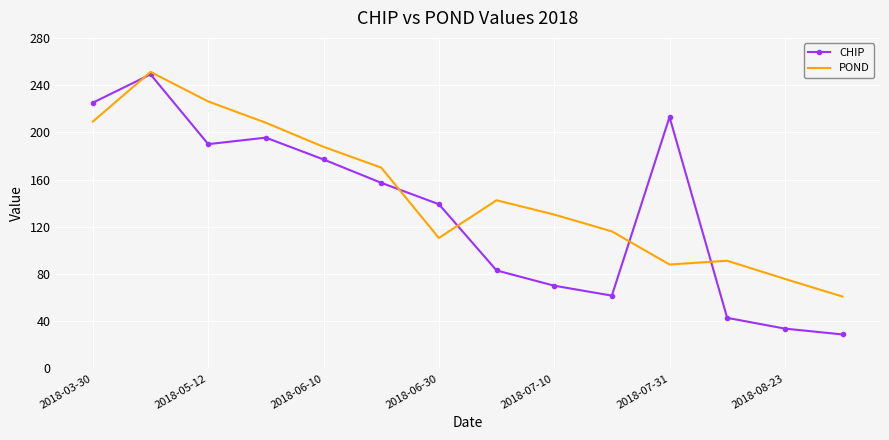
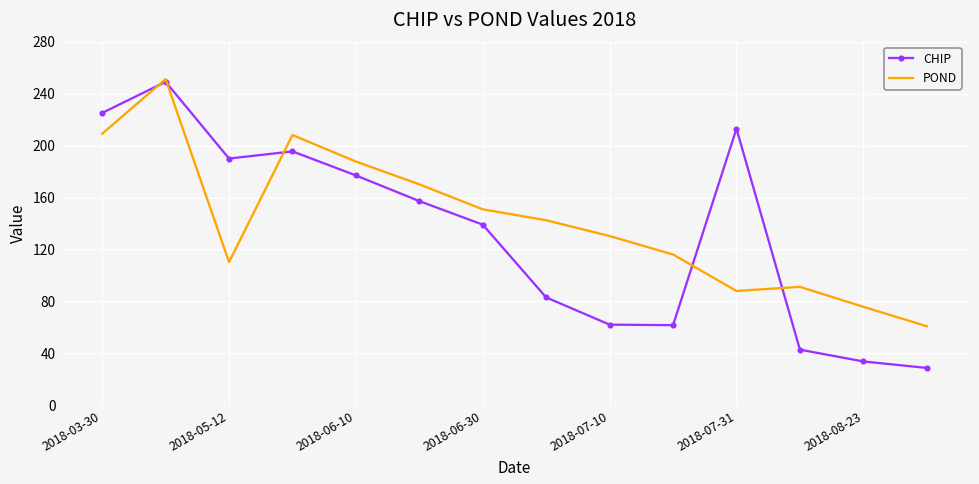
  {
    "CHIP": {
      "2018-03-30": 225,
      "2018-05-12": 190,
      "2018-06-10": 177,
      "2018-06-30": 139,
-     "2018-07-10": 70,
+     "2018-07-10": 62,
      "2018-07-31": 213,
      "2018-08-23": 34
    },
    "POND": {
      "2018-03-30": 209,
-     "2018-05-12": 226,
+     "2018-05-12": 110,
      "2018-06-10": 188,
-     "2018-06-30": 111,
+     "2018-06-30": 151,
      "2018-07-10": 130,
      "2018-07-31": 88,
      "2018-08-23": 76
    }
  }
